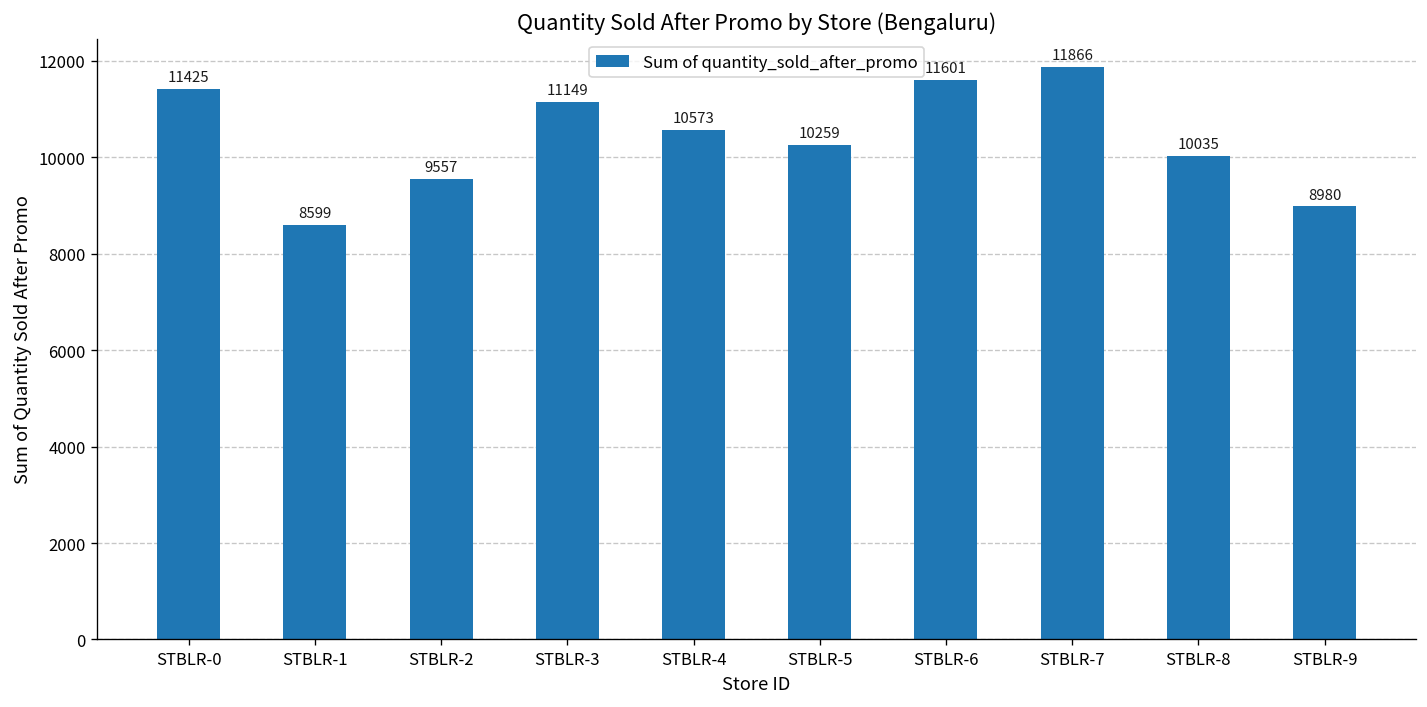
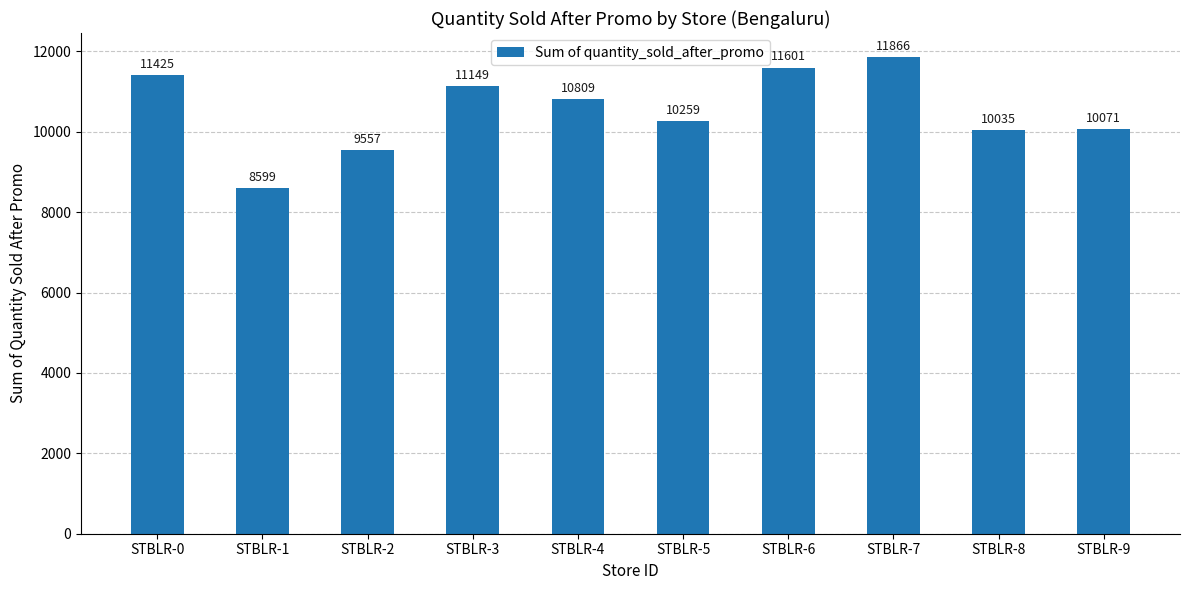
  {
    "STBLR-0": 11425,
    "STBLR-1": 8599,
    "STBLR-2": 9557,
    "STBLR-3": 11149,
-   "STBLR-4": 10573,
+   "STBLR-4": 10809,
    "STBLR-5": 10259,
    "STBLR-6": 11601,
    "STBLR-7": 11866,
    "STBLR-8": 10035,
-   "STBLR-9": 8980
+   "STBLR-9": 10071
  }
